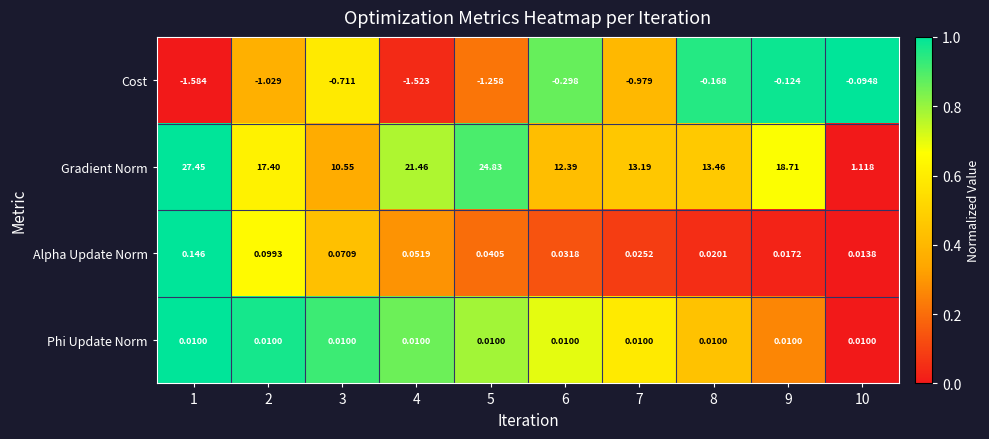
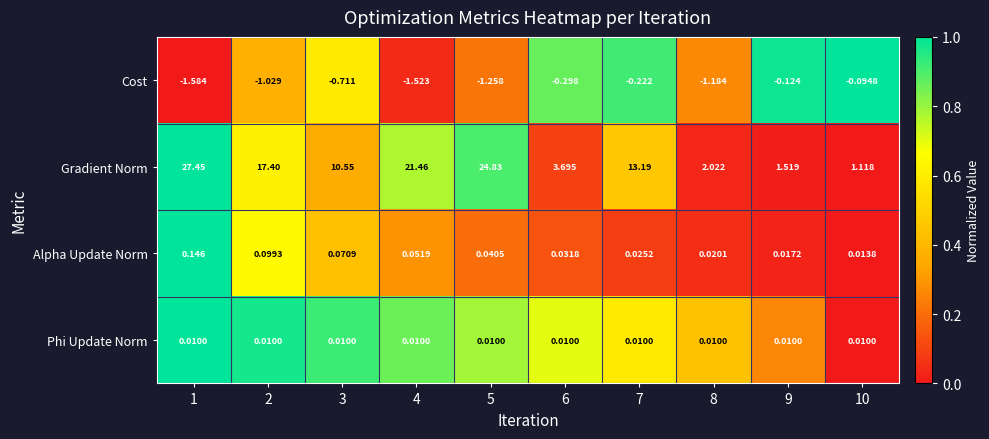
  {
    "Cost": {
      "1": -1.584,
      "2": -1.029,
      "3": -0.711,
      "4": -1.523,
      "5": -1.258,
      "6": -0.298,
-     "7": -0.979,
-     "8": -0.168,
+     "7": -0.222,
+     "8": -1.184,
      "9": -0.124,
      "10": -0.0948
    },
    "Gradient Norm": {
      "1": 27.45,
      "2": 17.40,
      "3": 10.55,
      "4": 21.46,
      "5": 24.83,
-     "6": 12.39,
+     "6": 3.695,
      "7": 13.19,
-     "8": 13.46,
-     "9": 18.71,
+     "8": 2.022,
+     "9": 1.519,
      "10": 1.118
    },
    "Alpha Update Norm": {
      "1": 0.146,
      "2": 0.0993,
      "3": 0.0709,
      "4": 0.0519,
      "5": 0.0405,
      "6": 0.0318,
      "7": 0.0252,
      "8": 0.0201,
      "9": 0.0172,
      "10": 0.0138
    },
    "Phi Update Norm": {
      "1": 0.0100,
      "2": 0.0100,
      "3": 0.0100,
      "4": 0.0100,
      "5": 0.0100,
      "6": 0.0100,
      "7": 0.0100,
      "8": 0.0100,
      "9": 0.0100,
      "10": 0.0100
    }
  }
